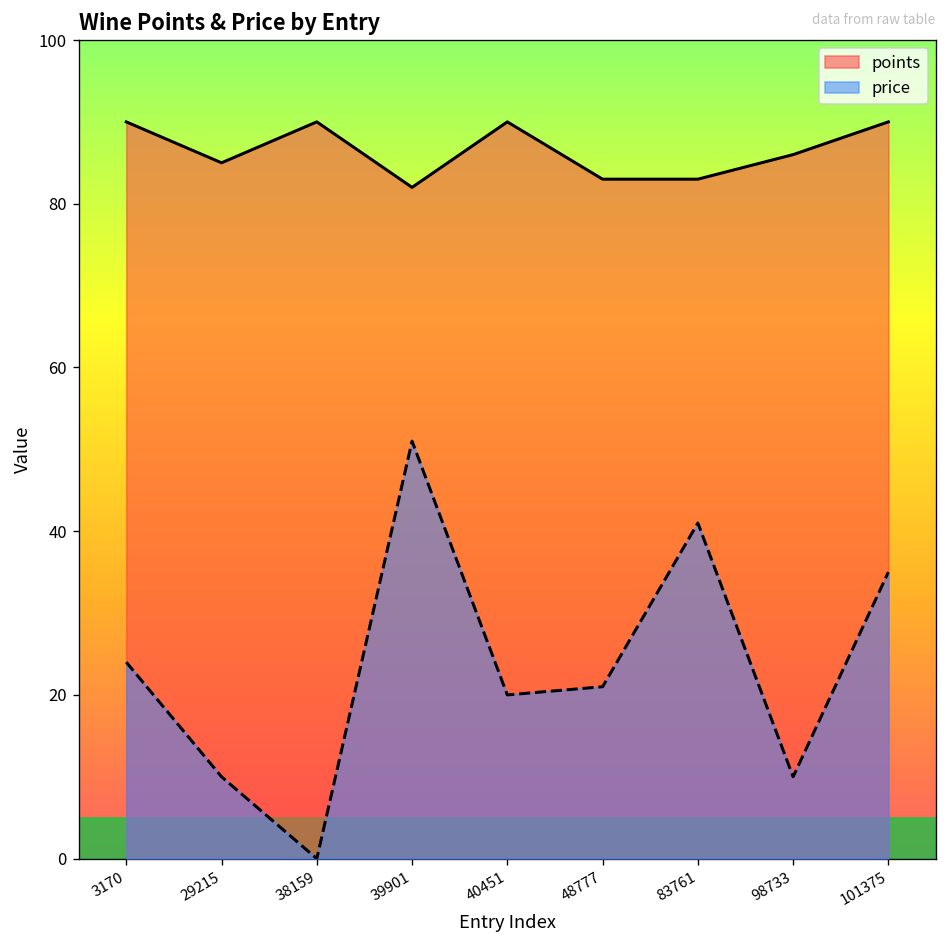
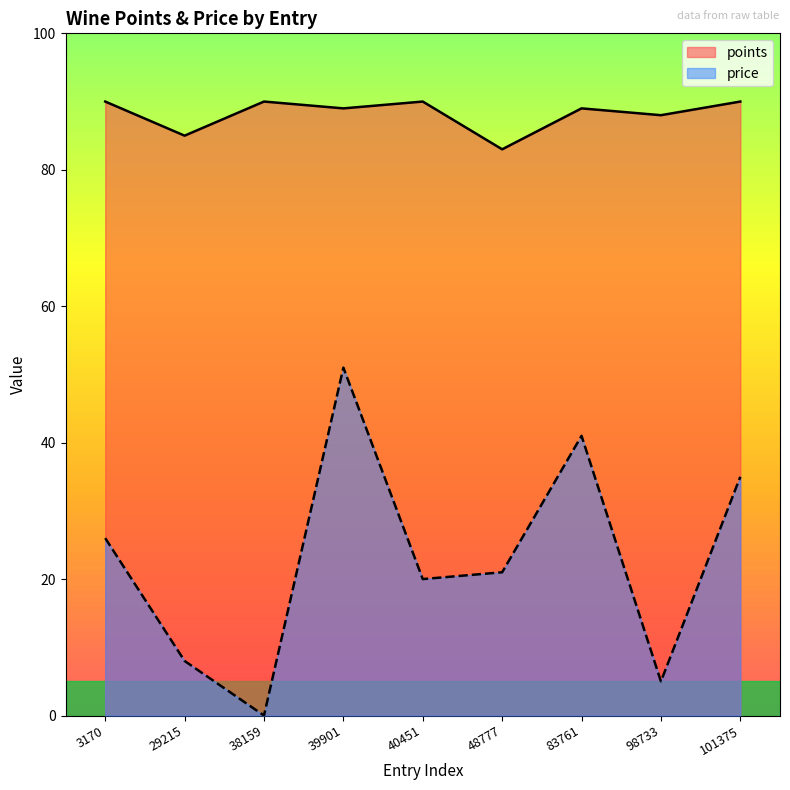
  {
    "points": {
      "3170": 90,
      "29215": 85,
      "38159": 90,
-     "39901": 82,
+     "39901": 89,
      "40451": 90,
      "48777": 83,
-     "83761": 83,
-     "98733": 86,
+     "83761": 89,
+     "98733": 88,
      "101375": 90
    },
    "price": {
-     "3170": 24,
-     "29215": 10,
+     "3170": 26,
+     "29215": 8,
      "38159": 0,
      "39901": 51,
      "40451": 20,
      "48777": 21,
      "83761": 41,
-     "98733": 10,
+     "98733": 5,
      "101375": 35
    }
  }
